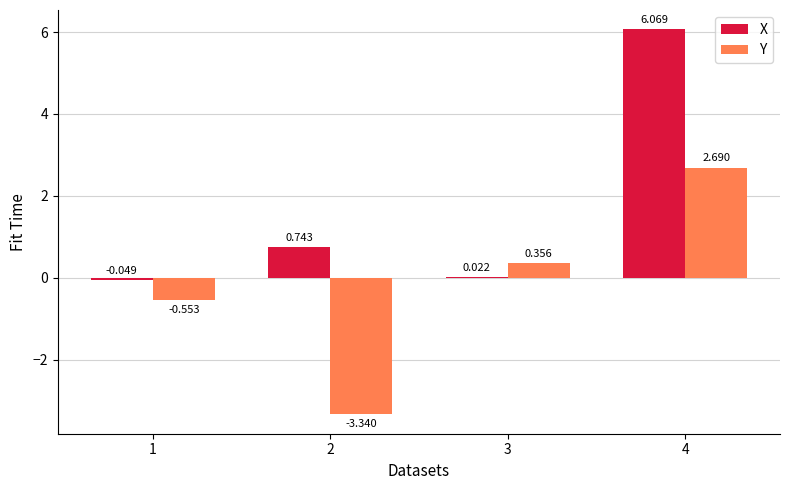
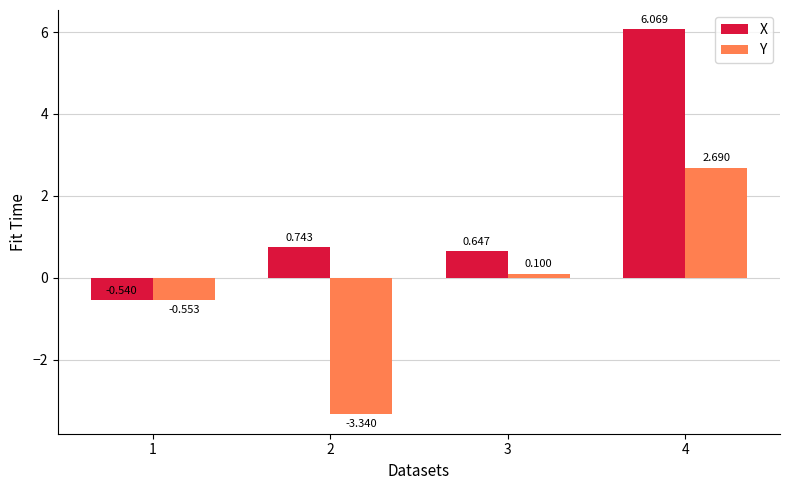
  {
    "X": {
-     "1": -0.049,
+     "1": -0.540,
      "2": 0.743,
-     "3": 0.022,
+     "3": 0.647,
      "4": 6.069
    },
    "Y": {
      "1": -0.553,
      "2": -3.340,
-     "3": 0.356,
+     "3": 0.100,
      "4": 2.690
    }
  }
